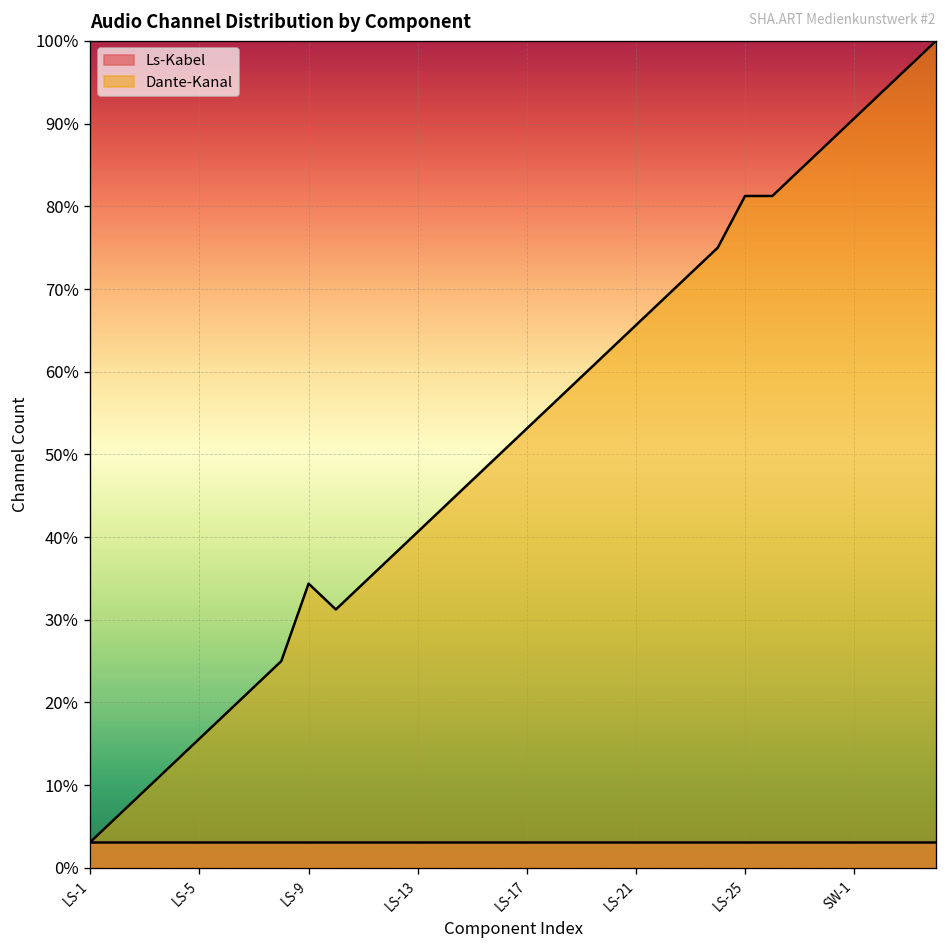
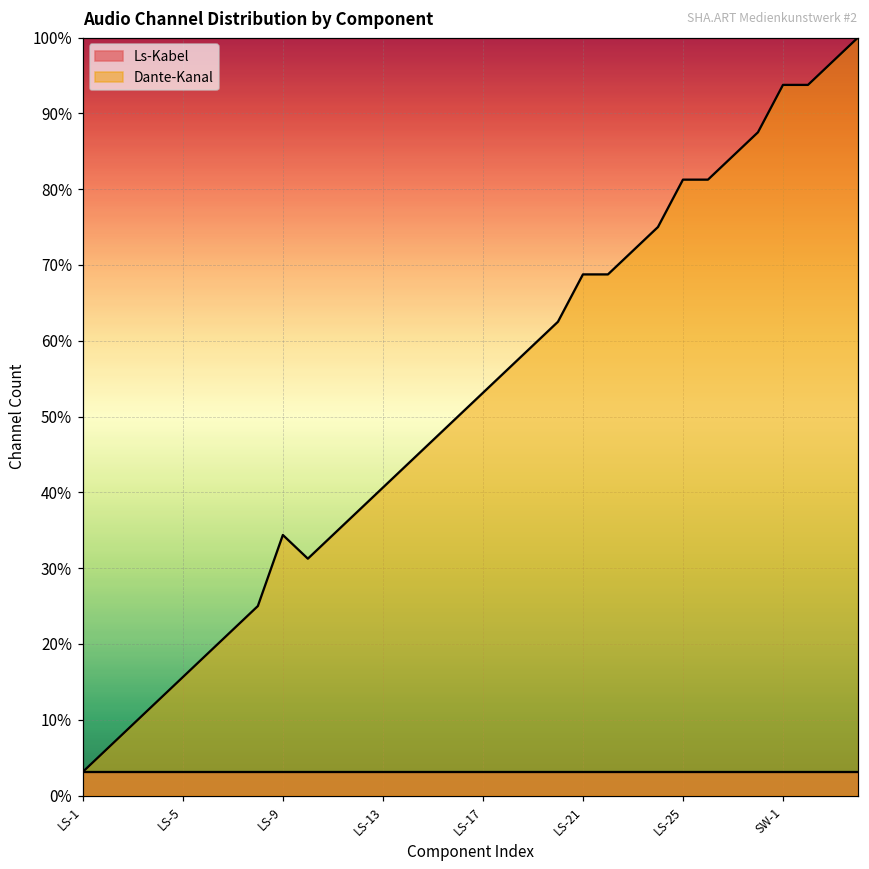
  {
    "Ls-Kabel": {
      "LS-5": "3%",
      "LS-9": "3%",
      "LS-13": "3%",
      "LS-17": "3%",
      "LS-21": "3%",
      "LS-25": "3%",
      "SW-1": "3%"
    },
    "Dante-Kanal": {
      "LS-5": "16%",
      "LS-9": "34%",
      "LS-13": "41%",
      "LS-17": "53%",
-     "LS-21": "66%",
+     "LS-21": "69%",
      "LS-25": "81%",
-     "SW-1": "91%"
+     "SW-1": "94%"
    }
  }
